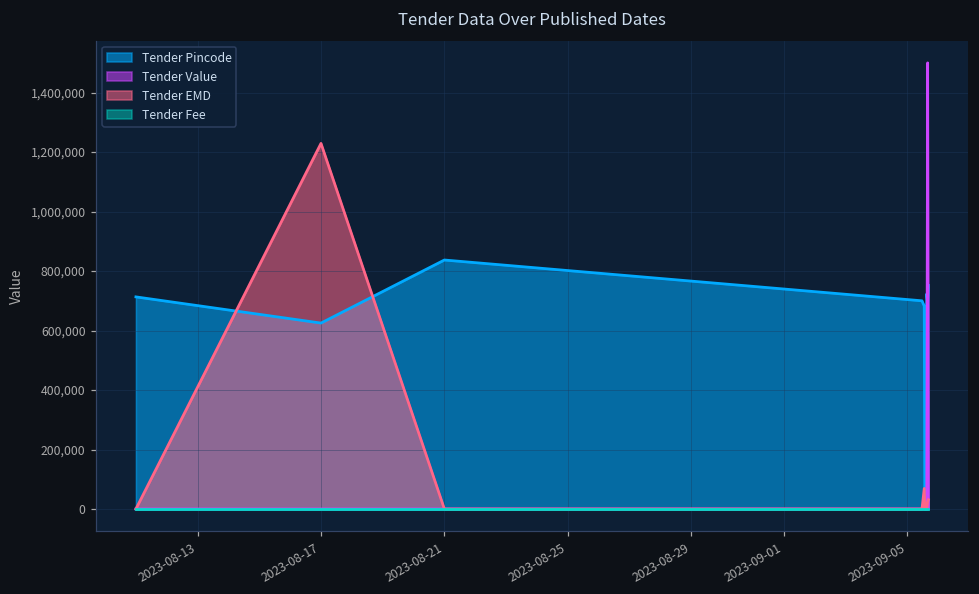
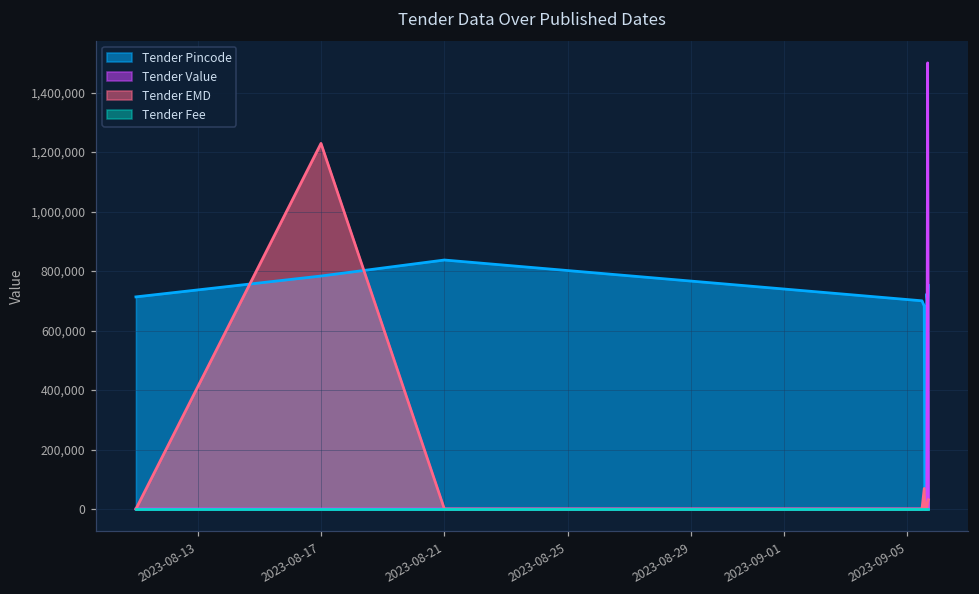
  {
    "Tender Pincode": {
-     "2023-08-17": "630,000",
+     "2023-08-17": "780,000",
      "2023-08-21": "840,000"
    },
    "Tender EMD": {
      "2023-08-17": "1,230,000"
    }
  }
